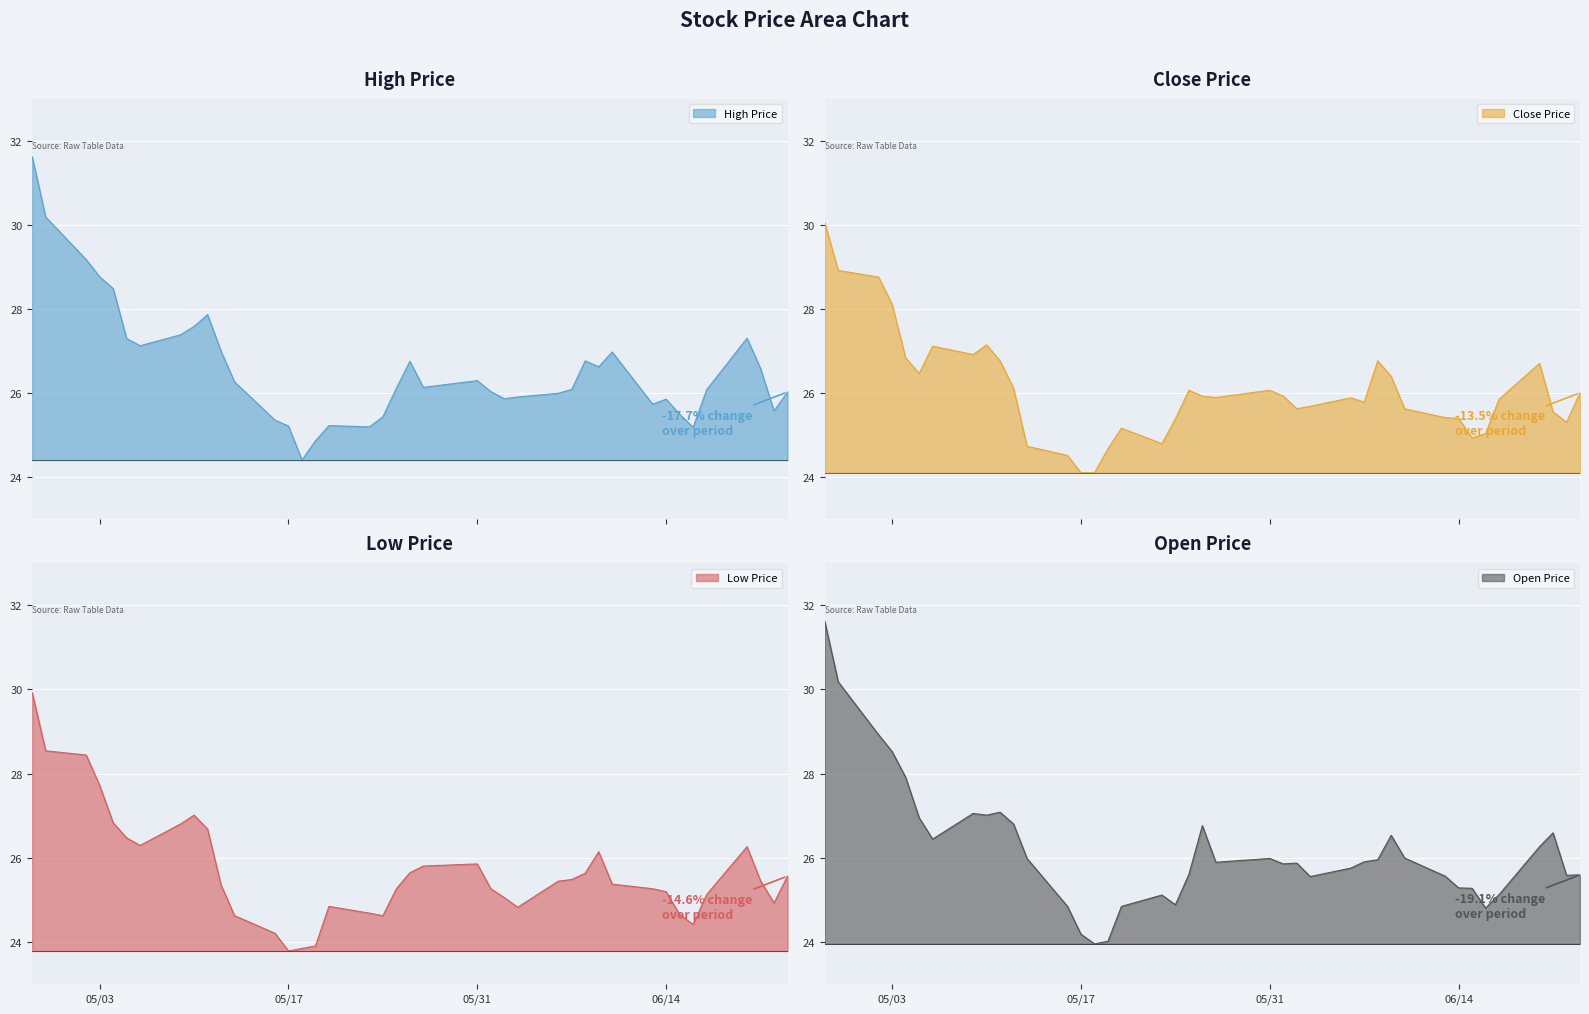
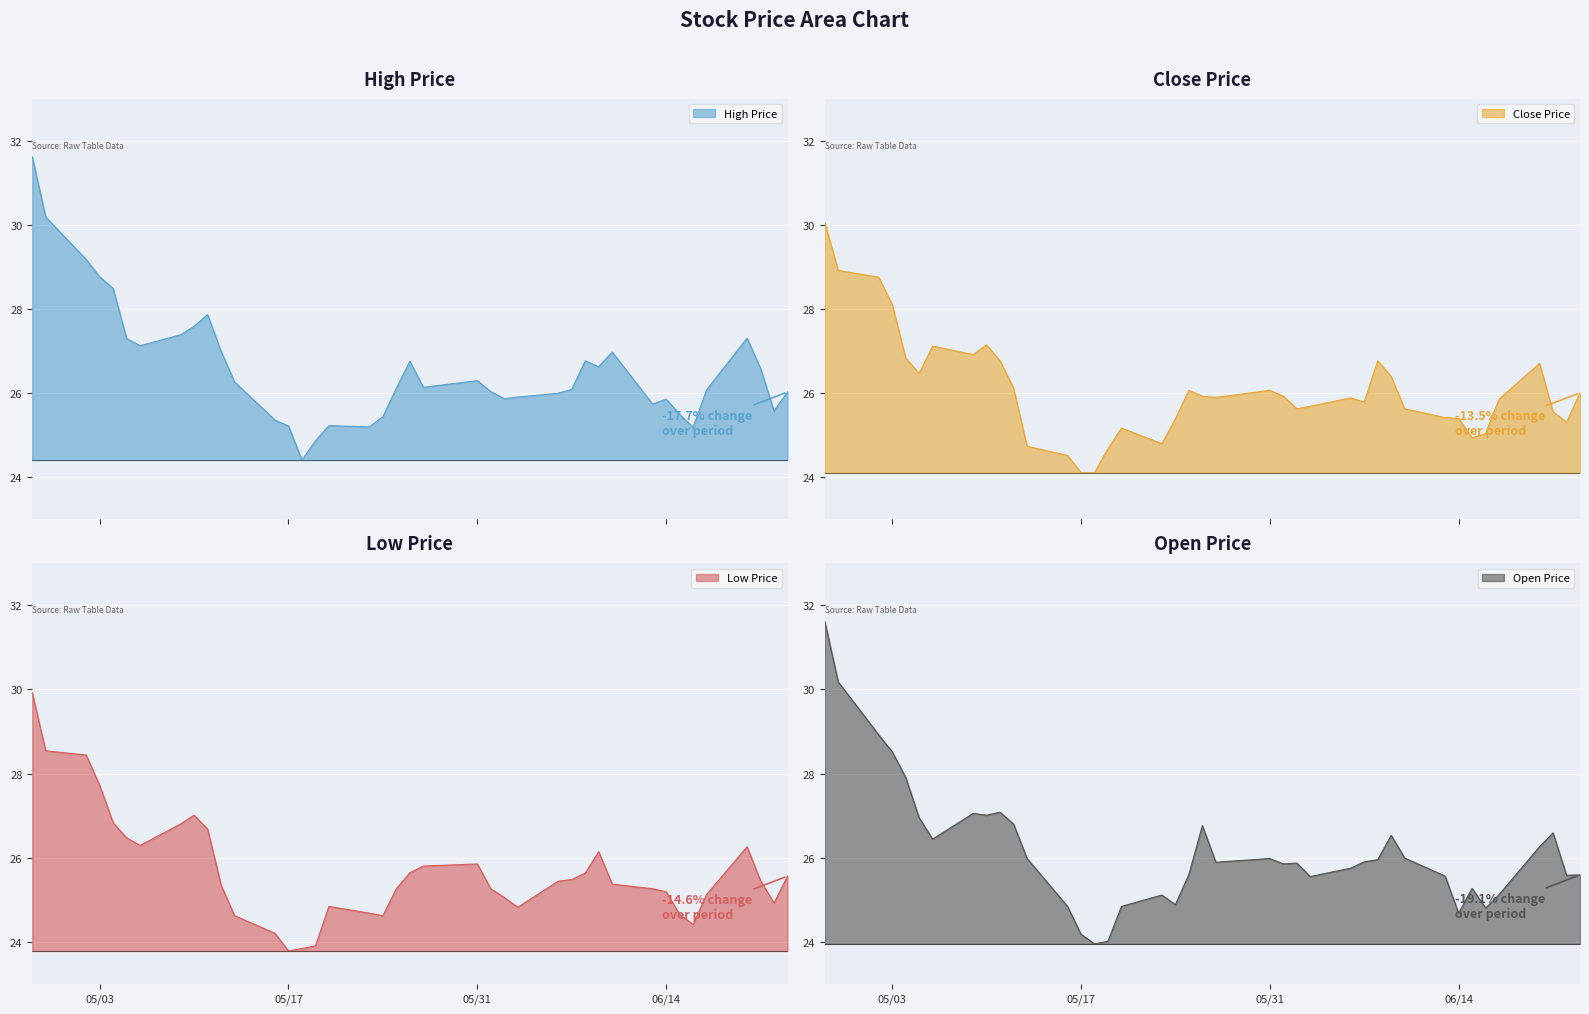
  {
    "Low Price": {
      "05/03": 27.7,
      "05/17": 23.8,
      "05/31": 25.9
    },
    "Open Price": {
      "05/03": 28.5,
      "05/17": 24.2,
      "05/31": 26.0,
-     "06/14": 25.3
+     "06/14": 24.7
    }
  }
